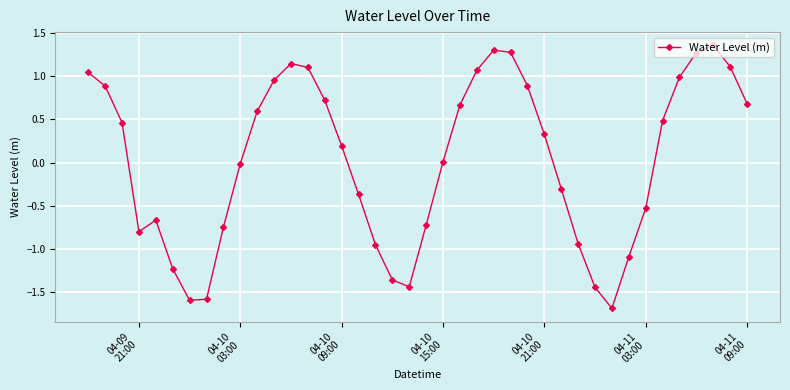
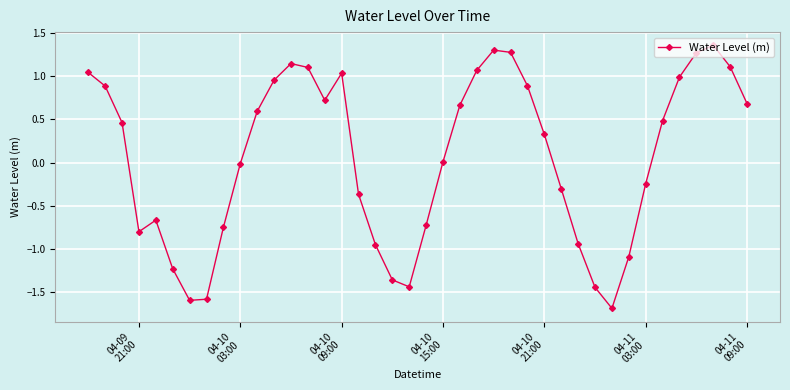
  {
    "04-09 21:00": -0.8,
    "04-10 03:00": 0.0,
-   "04-10 09:00": 0.2,
+   "04-10 09:00": 1.0,
    "04-10 15:00": 0.0,
    "04-10 21:00": 0.3,
-   "04-11 03:00": -0.5,
+   "04-11 03:00": -0.2,
    "04-11 09:00": 0.7
  }
